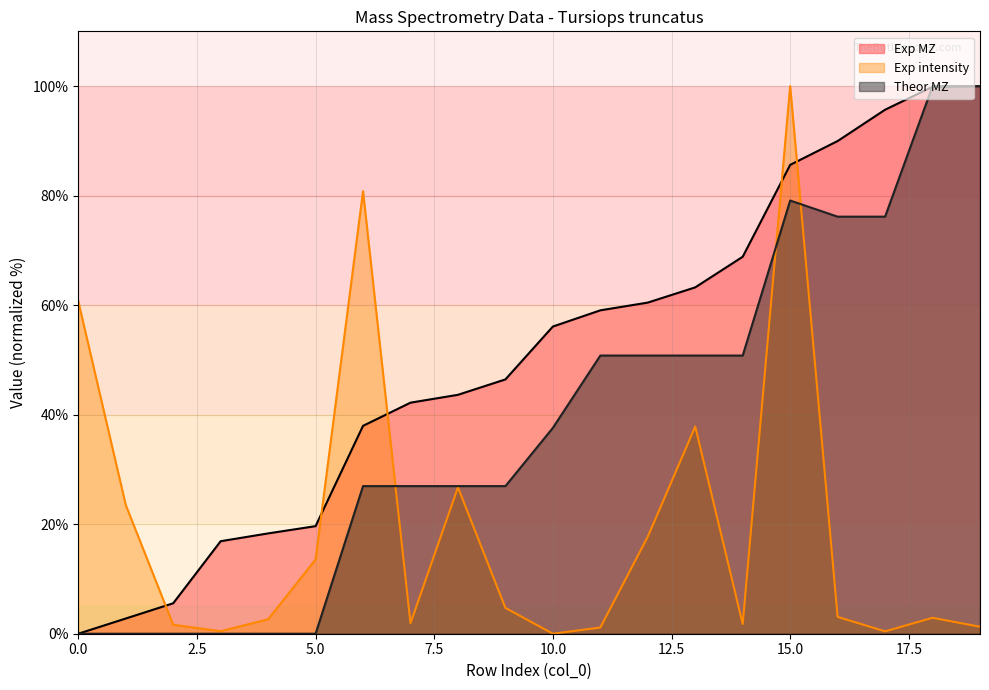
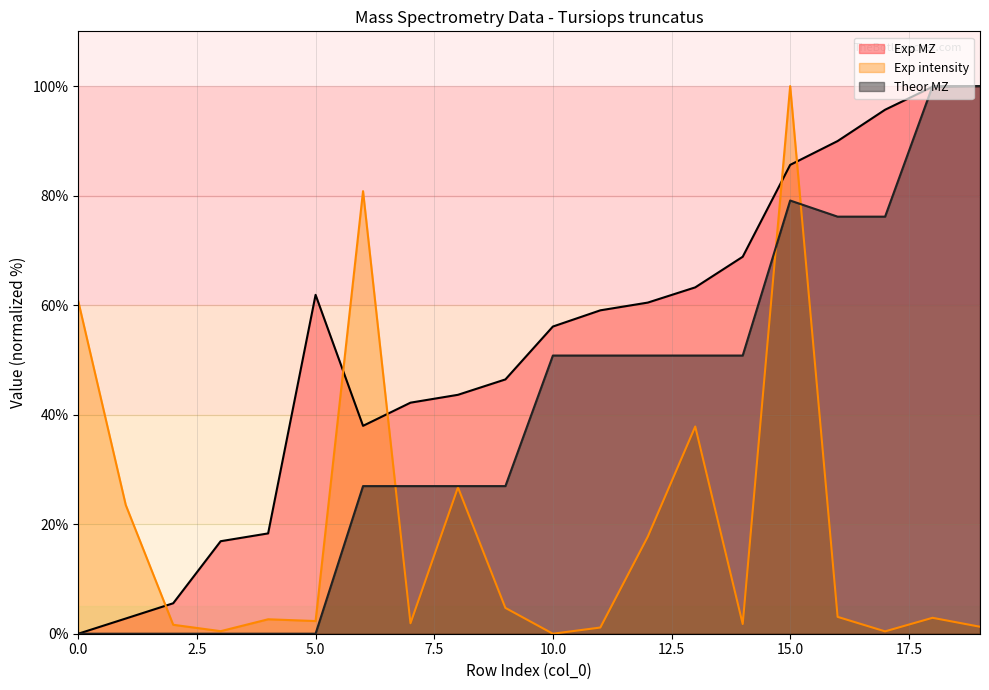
  {
    "Exp MZ": {
-     "5.0": "20%",
+     "5.0": "62%",
      "10.0": "56%",
      "15.0": "86%"
    },
    "Exp intensity": {
      "0.0": "61%",
-     "5.0": "14%",
+     "5.0": "2%",
      "10.0": "0%",
      "15.0": "100%"
    },
    "Theor MZ": {
      "5.0": "0%",
-     "10.0": "38%",
+     "10.0": "51%",
      "15.0": "79%"
    }
  }
